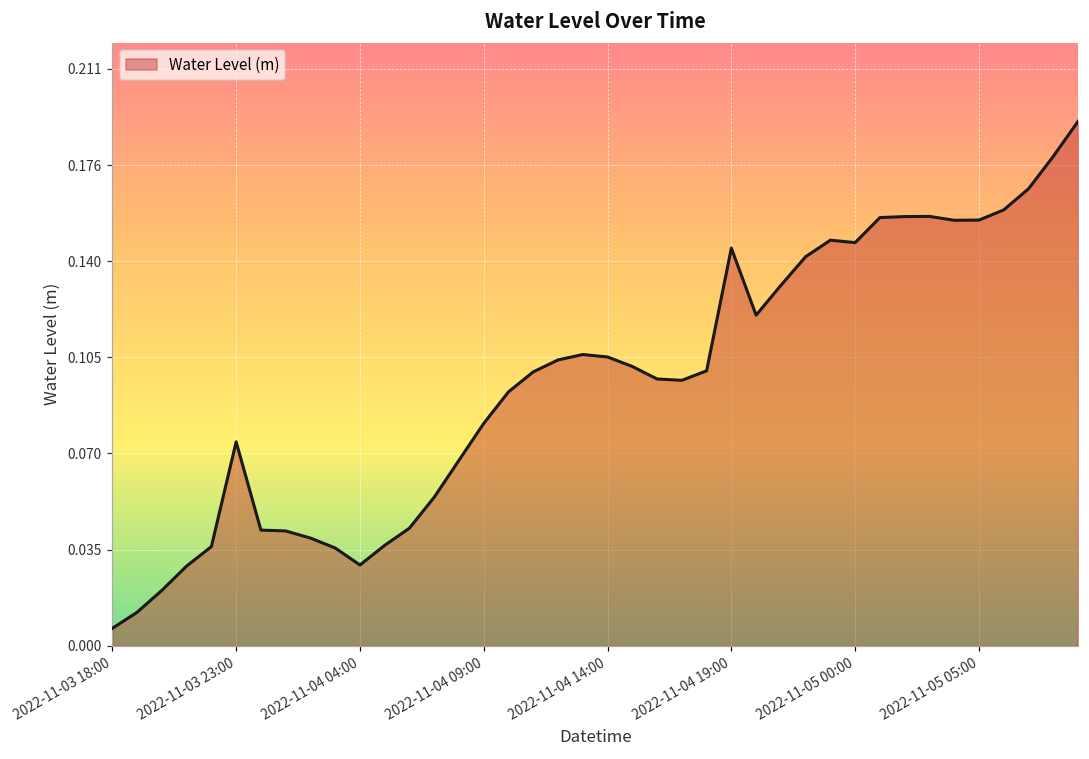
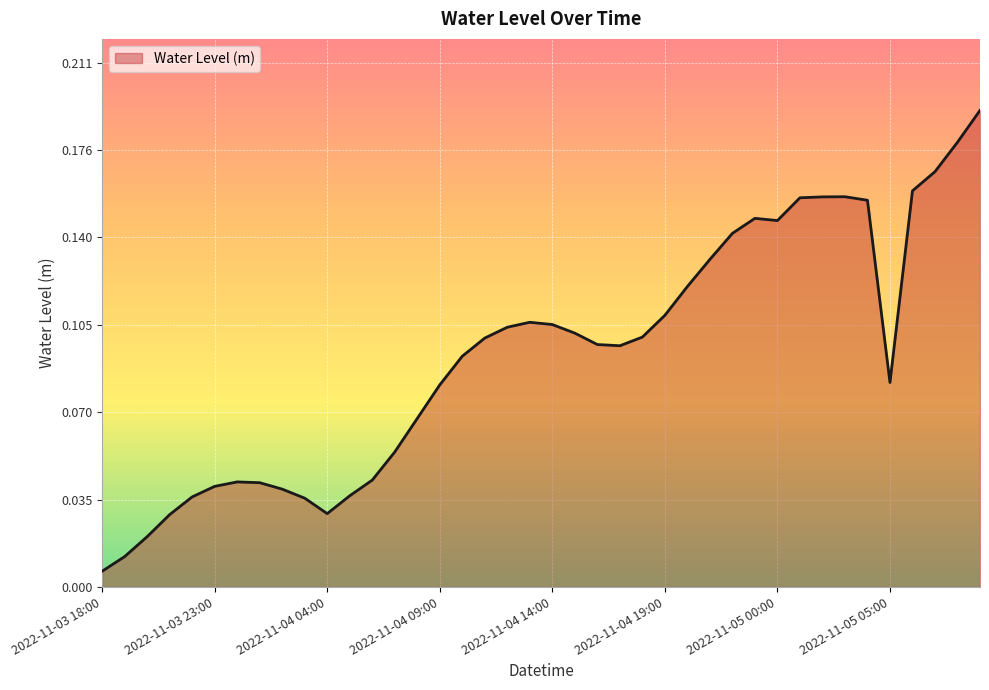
  {
    "2022-11-03 18:00": 0.006,
-   "2022-11-03 23:00": 0.075,
+   "2022-11-03 23:00": 0.040,
    "2022-11-04 04:00": 0.029,
    "2022-11-04 09:00": 0.081,
    "2022-11-04 14:00": 0.106,
-   "2022-11-04 19:00": 0.145,
+   "2022-11-04 19:00": 0.109,
    "2022-11-05 00:00": 0.147,
-   "2022-11-05 05:00": 0.156
+   "2022-11-05 05:00": 0.082
  }
